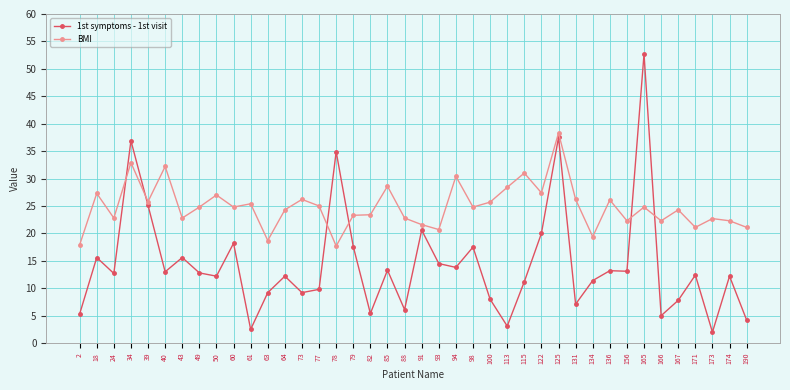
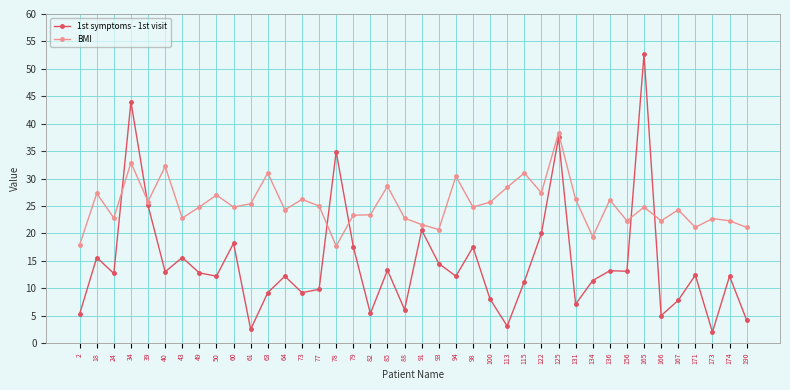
  {
    "1st symptoms - 1st visit": {
      "2": 5,
      "18": 16,
      "24": 13,
-     "34": 37,
+     "34": 44,
      "39": 25,
      "40": 13,
      "43": 16,
      "49": 13,
      "50": 12,
      "60": 18,
      "61": 3,
      "63": 9,
      "64": 12,
      "73": 9,
      "77": 10,
      "78": 35,
      "79": 18,
      "82": 5,
      "85": 13,
      "88": 6,
      "91": 21,
      "93": 15,
-     "94": 14,
+     "94": 12,
      "98": 18,
      "100": 8,
      "113": 3,
      "115": 11,
      "122": 20,
      "125": 38,
      "131": 7,
      "134": 11,
      "136": 13,
      "156": 13,
      "165": 53,
      "166": 5,
      "167": 8,
      "171": 12,
      "173": 2,
      "174": 12,
      "190": 4
    },
    "BMI": {
      "2": 18,
      "18": 27,
      "24": 23,
      "34": 33,
      "39": 26,
      "40": 32,
      "43": 23,
      "49": 25,
      "50": 27,
      "60": 25,
      "61": 25,
-     "63": 19,
+     "63": 31,
      "64": 24,
      "73": 26,
      "77": 25,
      "78": 18,
      "79": 23,
      "82": 23,
      "85": 29,
      "88": 23,
      "91": 22,
      "93": 21,
      "94": 30,
      "98": 25,
      "100": 26,
      "113": 28,
      "115": 31,
      "122": 27,
      "125": 38,
      "131": 26,
      "134": 19,
      "136": 26,
      "156": 22,
      "165": 25,
      "166": 22,
      "167": 24,
      "171": 21,
      "173": 23,
      "174": 22,
      "190": 21
    }
  }
